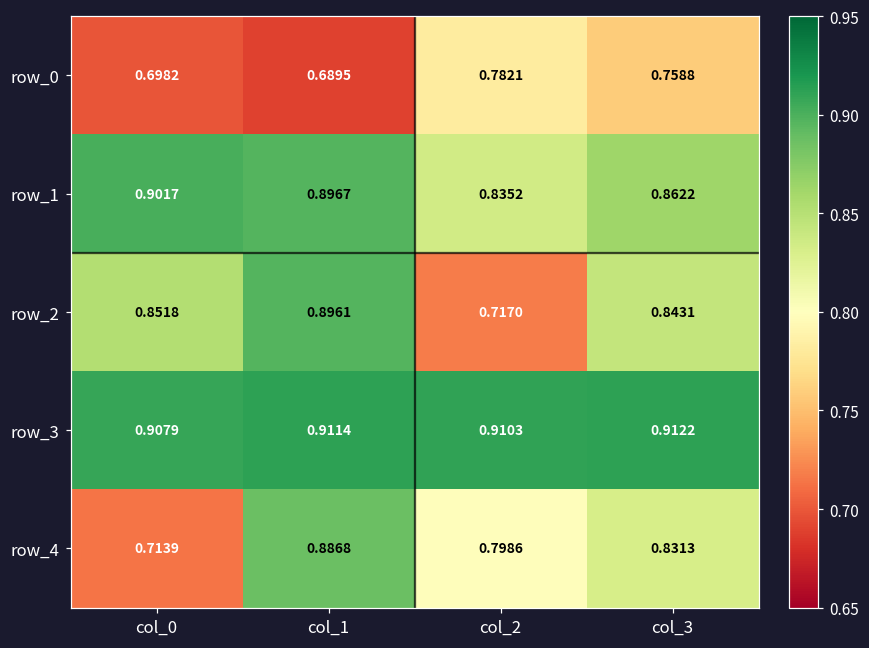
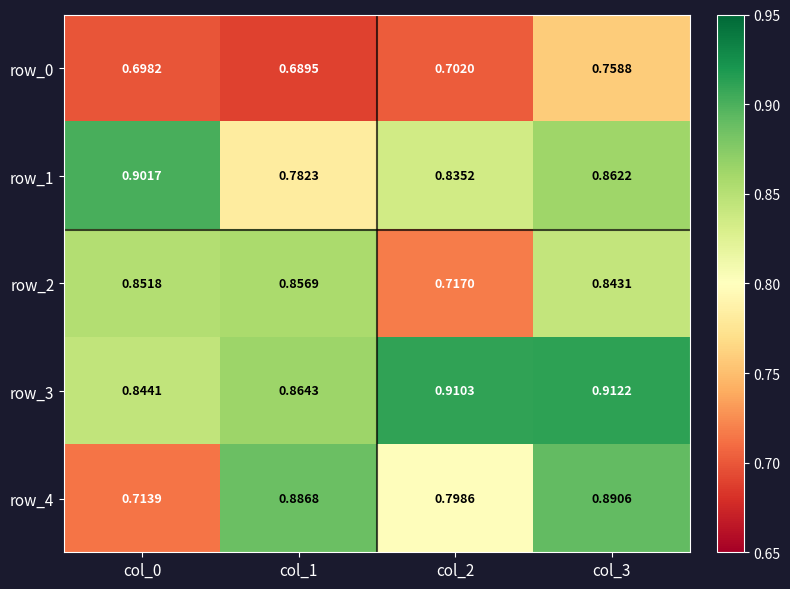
  {
    "row_0": {
      "col_0": 0.6982,
      "col_1": 0.6895,
-     "col_2": 0.7821,
+     "col_2": 0.7020,
      "col_3": 0.7588
    },
    "row_1": {
      "col_0": 0.9017,
-     "col_1": 0.8967,
+     "col_1": 0.7823,
      "col_2": 0.8352,
      "col_3": 0.8622
    },
    "row_2": {
      "col_0": 0.8518,
-     "col_1": 0.8961,
+     "col_1": 0.8569,
      "col_2": 0.7170,
      "col_3": 0.8431
    },
    "row_3": {
-     "col_0": 0.9079,
-     "col_1": 0.9114,
+     "col_0": 0.8441,
+     "col_1": 0.8643,
      "col_2": 0.9103,
      "col_3": 0.9122
    },
    "row_4": {
      "col_0": 0.7139,
      "col_1": 0.8868,
      "col_2": 0.7986,
-     "col_3": 0.8313
+     "col_3": 0.8906
    }
  }
